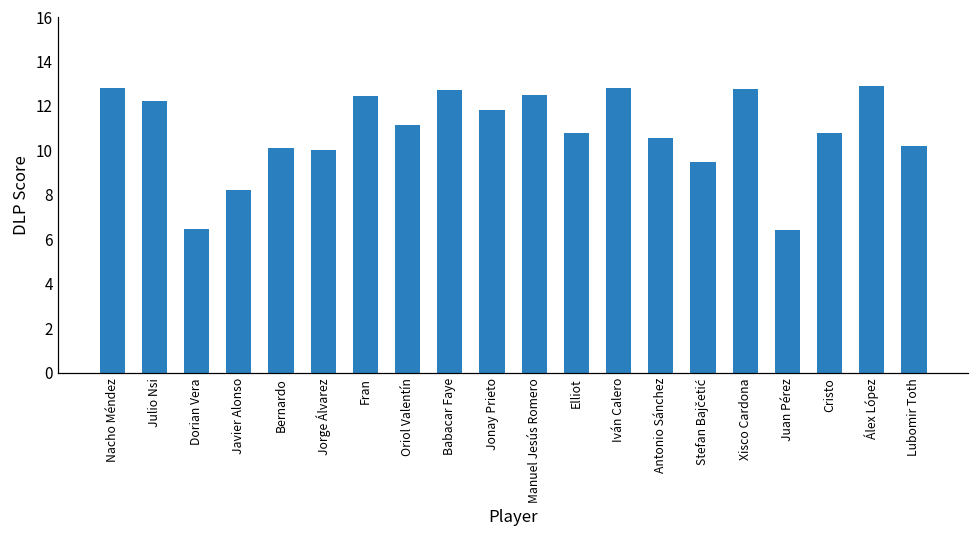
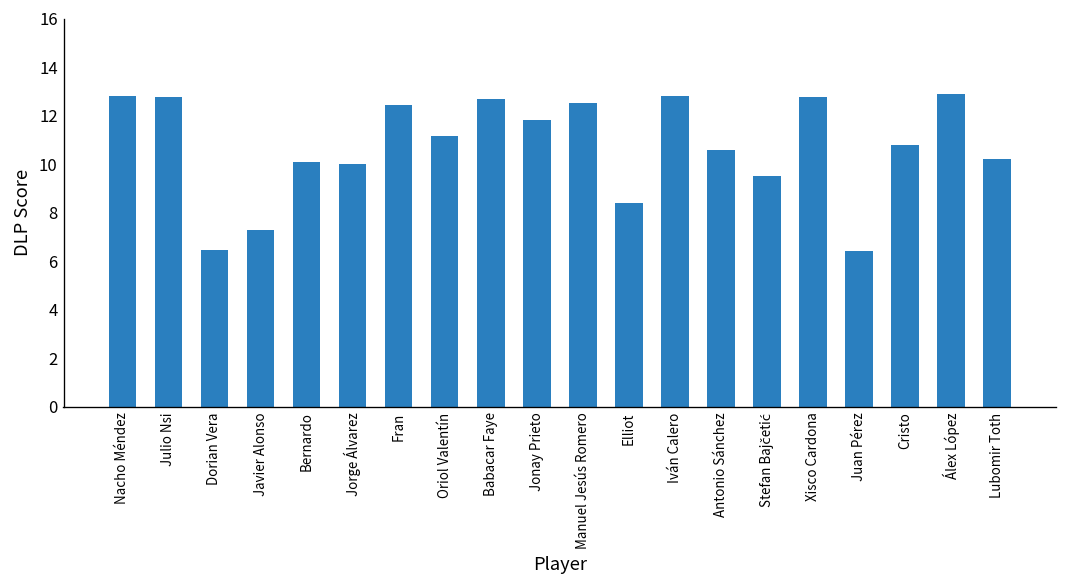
  {
    "Nacho Méndez": 12.8,
-   "Julio Nsi": 12.2,
+   "Julio Nsi": 12.8,
    "Dorian Vera": 6.5,
-   "Javier Alonso": 8.2,
+   "Javier Alonso": 7.3,
    "Bernardo": 10.1,
    "Jorge Álvarez": 10.0,
    "Fran": 12.5,
    "Oriol Valentín": 11.2,
    "Babacar Faye": 12.7,
    "Jonay Prieto": 11.8,
    "Manuel Jesús Romero": 12.5,
-   "Elliot": 10.8,
+   "Elliot": 8.4,
    "Iván Calero": 12.8,
    "Antonio Sánchez": 10.6,
    "Stefan Bajčetić": 9.5,
    "Xisco Cardona": 12.8,
    "Juan Pérez": 6.4,
    "Cristo": 10.8,
    "Álex López": 12.9,
    "Lubomir Toth": 10.2
  }
